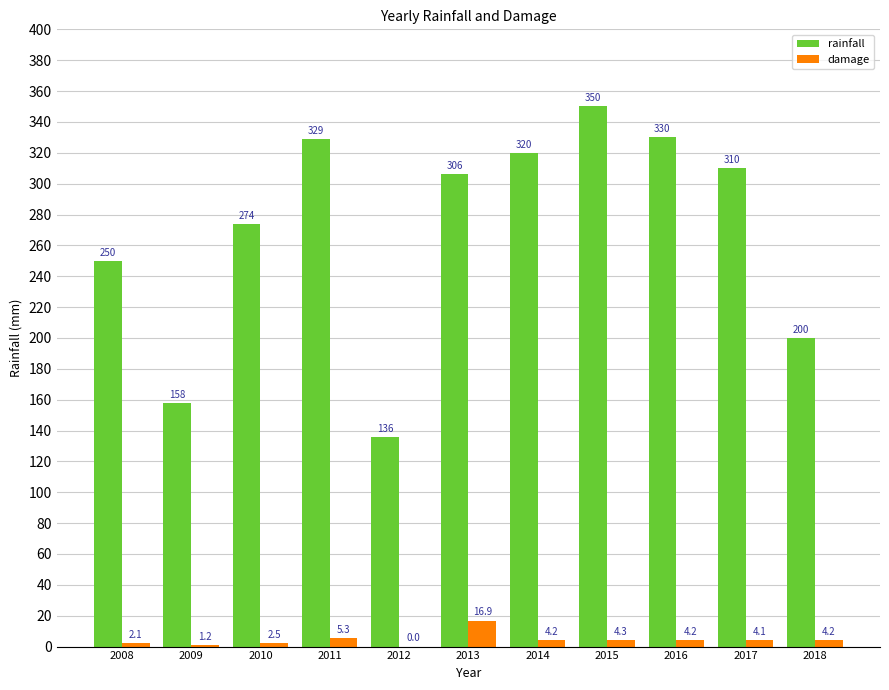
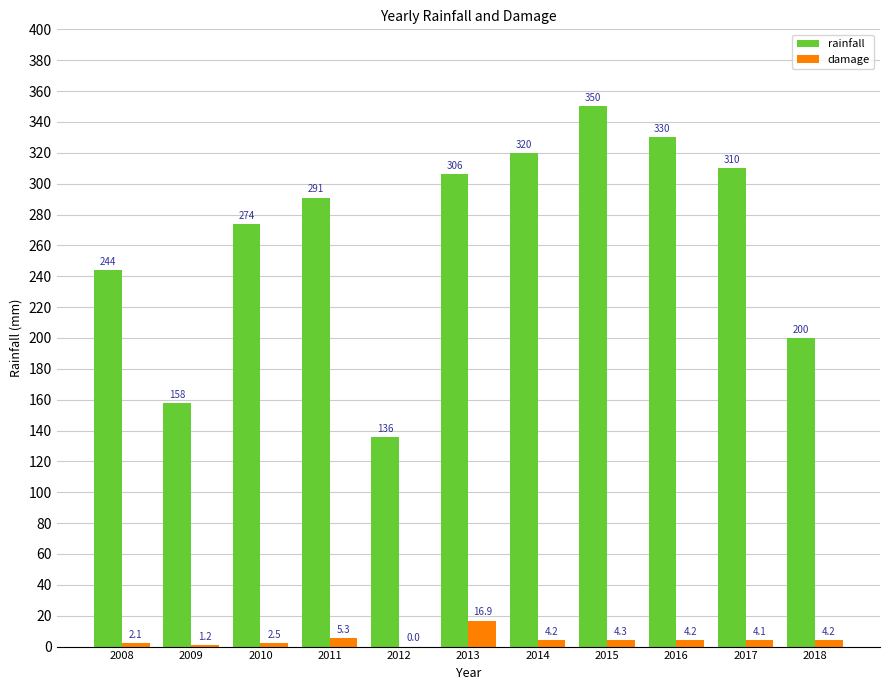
  {
    "rainfall": {
-     "2008": 250,
+     "2008": 244,
      "2009": 158,
      "2010": 274,
-     "2011": 329,
+     "2011": 291,
      "2012": 136,
      "2013": 306,
      "2014": 320,
      "2015": 350,
      "2016": 330,
      "2017": 310,
      "2018": 200
    },
    "damage": {
      "2008": 2.1,
      "2009": 1.2,
      "2010": 2.5,
      "2011": 5.3,
      "2012": 0.0,
      "2013": 16.9,
      "2014": 4.2,
      "2015": 4.3,
      "2016": 4.2,
      "2017": 4.1,
      "2018": 4.2
    }
  }
